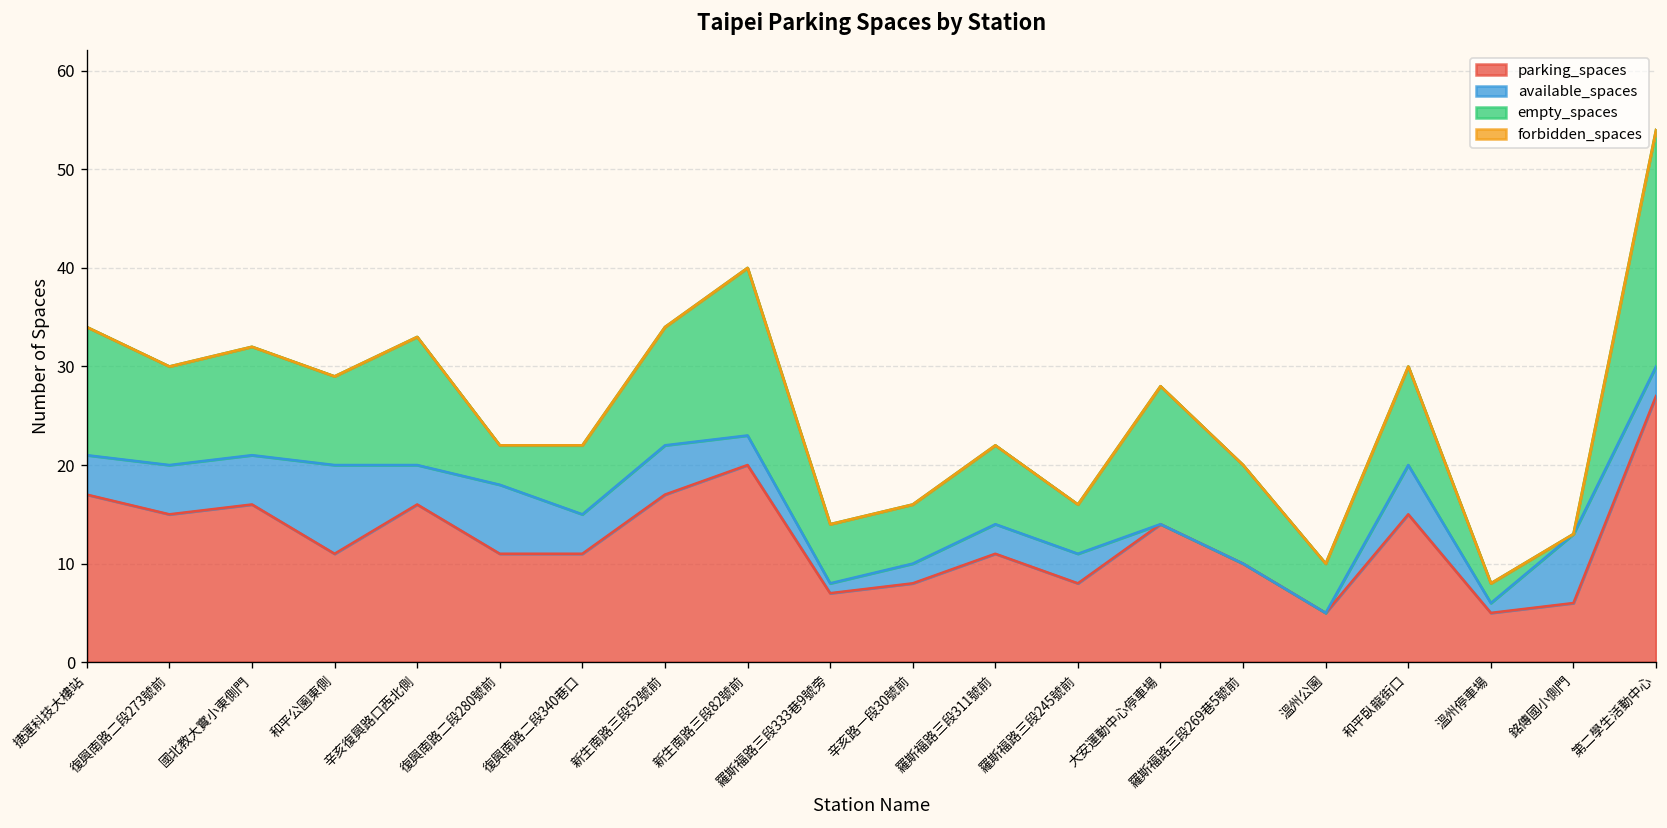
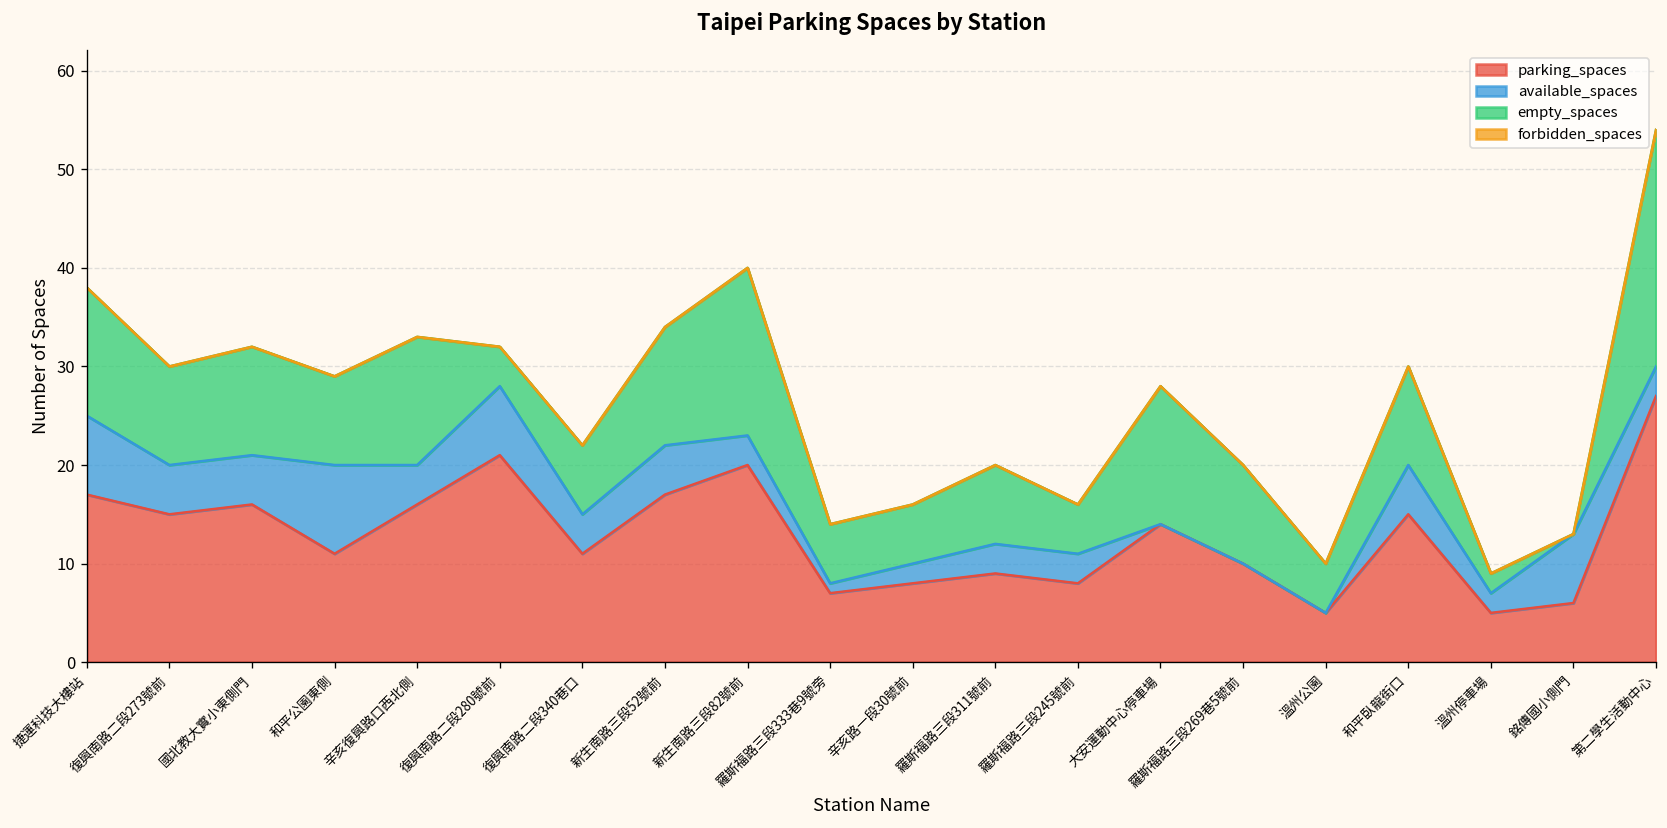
  {
    "parking_spaces": {
      "捷運科技大樓站": 17,
      "復興南路二段273號前": 15,
      "國北教大實小東側門": 16,
      "和平公園東側": 11,
      "辛亥復興路口西北側": 16,
-     "復興南路二段280號前": 11,
+     "復興南路二段280號前": 21,
      "復興南路二段340巷口": 11,
      "新生南路三段52號前": 17,
      "新生南路三段82號前": 20,
      "羅斯福路三段333巷9號旁": 7,
      "辛亥路一段30號前": 8,
-     "羅斯福路三段311號前": 11,
+     "羅斯福路三段311號前": 9,
      "羅斯福路三段245號前": 8,
      "和平臥龍街口": 15,
      "溫州停車場": 5,
      "銘傳國小側門": 6,
      "第二學生活動中心": 27
    },
    "available_spaces": {
-     "捷運科技大樓站": 4,
+     "捷運科技大樓站": 8,
      "復興南路二段273號前": 5,
      "國北教大實小東側門": 5,
      "和平公園東側": 9,
      "辛亥復興路口西北側": 4,
      "復興南路二段280號前": 7,
      "復興南路二段340巷口": 4,
      "新生南路三段52號前": 5,
      "新生南路三段82號前": 3,
      "羅斯福路三段333巷9號旁": 1,
      "辛亥路一段30號前": 2,
      "羅斯福路三段311號前": 3,
      "羅斯福路三段245號前": 3,
      "和平臥龍街口": 5,
-     "溫州停車場": 1,
+     "溫州停車場": 2,
      "第二學生活動中心": 3
    }
  }
